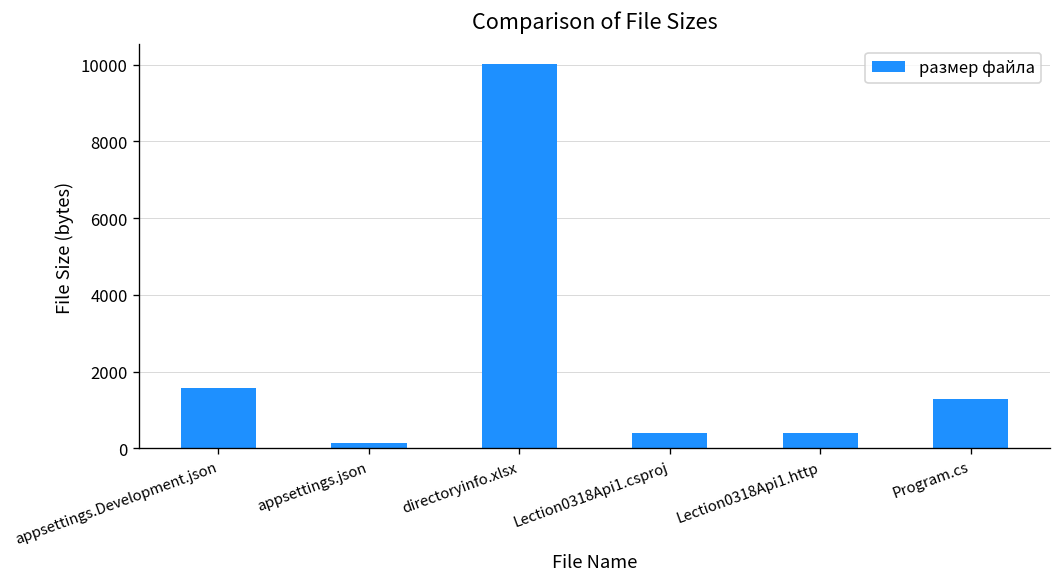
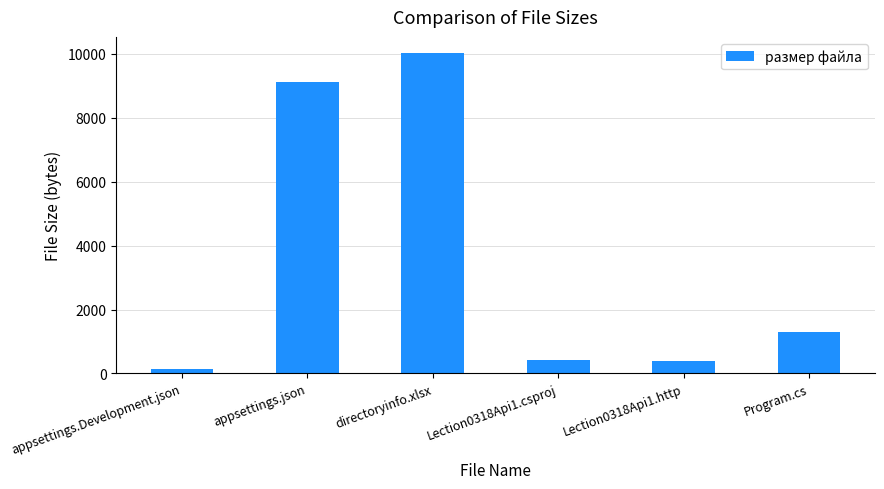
  {
-   "appsettings.Development.json": 1600,
-   "appsettings.json": 200,
+   "appsettings.Development.json": 100,
+   "appsettings.json": 9100,
    "directoryinfo.xlsx": 10000,
    "Lection0318Api1.csproj": 400,
    "Lection0318Api1.http": 400,
    "Program.cs": 1300
  }
